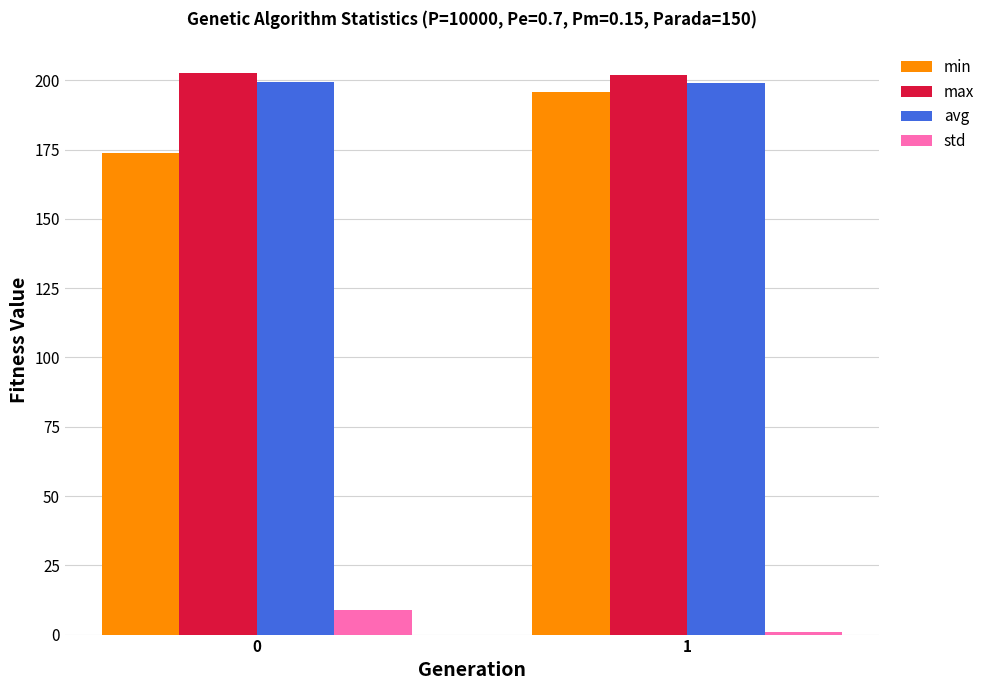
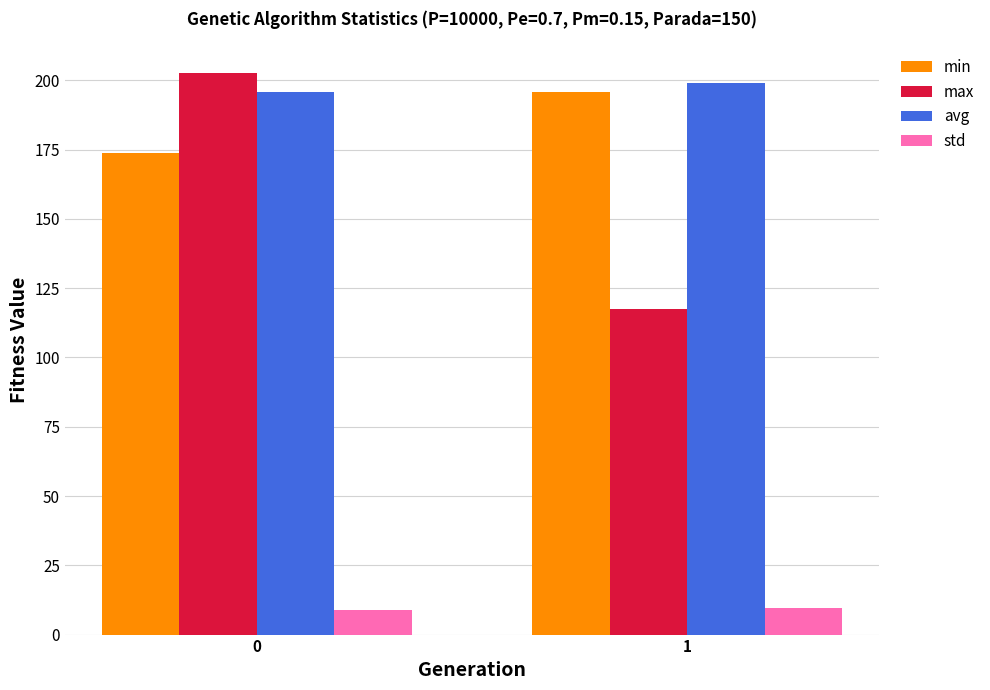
  {
    "min": {
      "0": 174,
      "1": 196
    },
    "max": {
      "0": 202,
-     "1": 202
+     "1": 117
    },
    "avg": {
-     "0": 199,
+     "0": 196,
      "1": 199
    },
    "std": {
      "0": 9,
-     "1": 1
+     "1": 10
    }
  }
